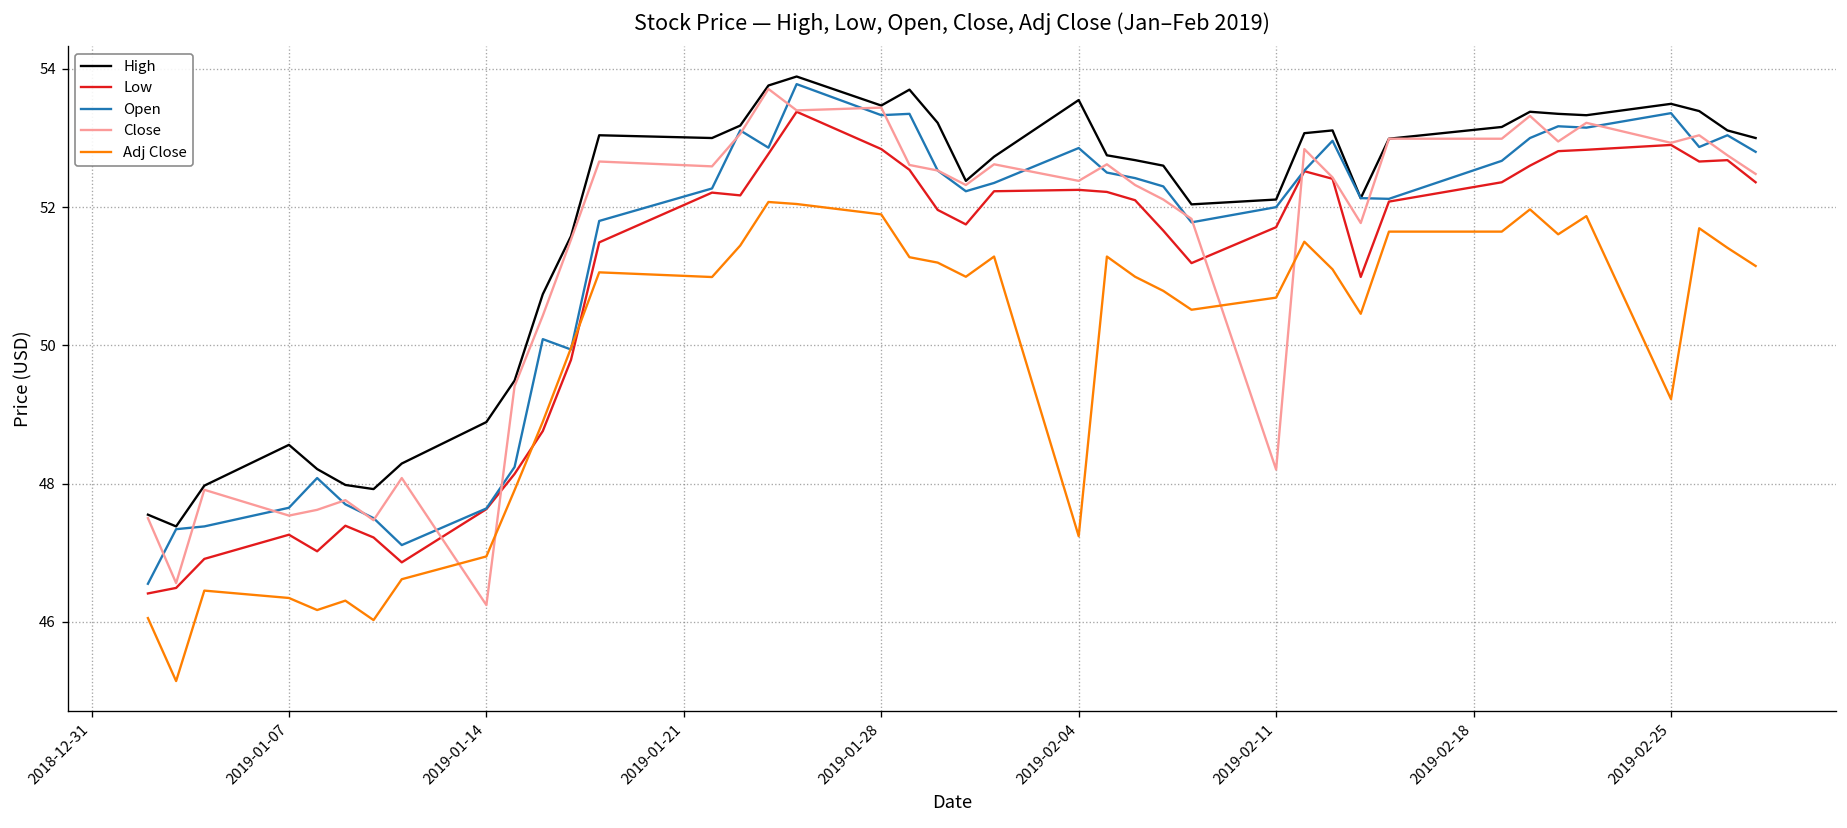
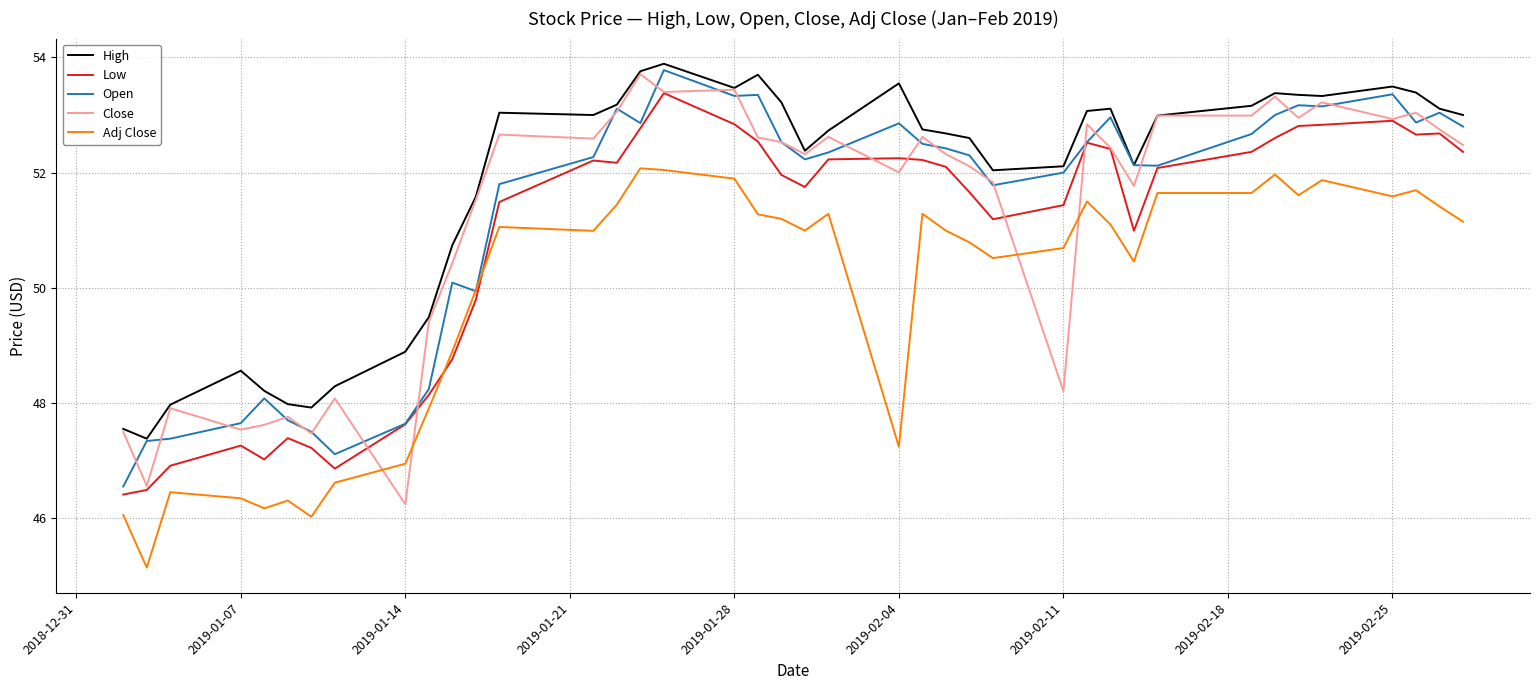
  {
    "High": {
      "2019-01-07": 48.6,
      "2019-01-14": 48.9,
      "2019-02-04": 53.5,
      "2019-02-11": 52.1,
      "2019-02-25": 53.5
    },
    "Low": {
      "2019-01-07": 47.3,
      "2019-01-28": 52.8,
      "2019-02-04": 52.3,
-     "2019-02-11": 51.7
+     "2019-02-11": 51.4
    },
    "Open": {
      "2019-01-07": 47.7,
      "2019-01-28": 53.3,
      "2019-02-04": 52.9,
      "2019-02-11": 52.0,
      "2019-02-25": 53.4
    },
    "Close": {
      "2019-01-07": 47.5,
      "2019-01-14": 46.2,
-     "2019-02-04": 52.4,
+     "2019-02-04": 52.0,
      "2019-02-11": 48.2
    },
    "Adj Close": {
      "2019-01-07": 46.3,
      "2019-01-14": 46.9,
      "2019-01-28": 51.9,
      "2019-02-04": 47.2,
      "2019-02-11": 50.7,
-     "2019-02-25": 49.2
+     "2019-02-25": 51.6
    }
  }
